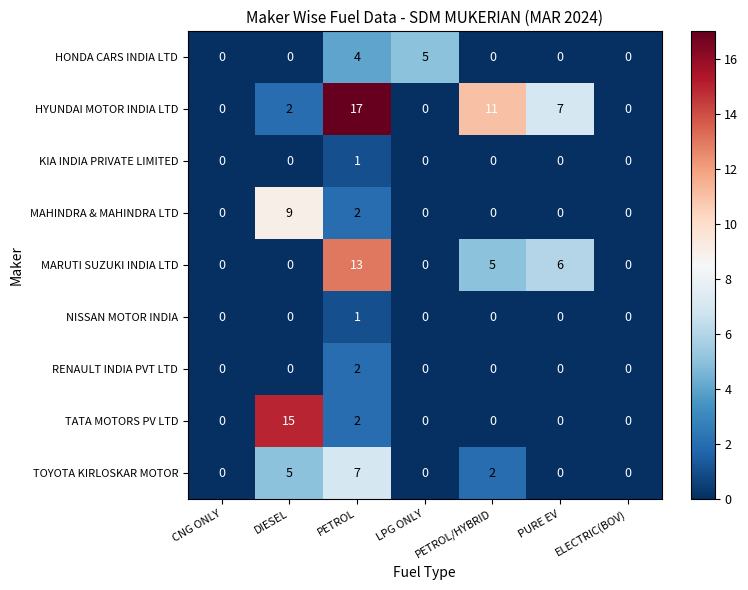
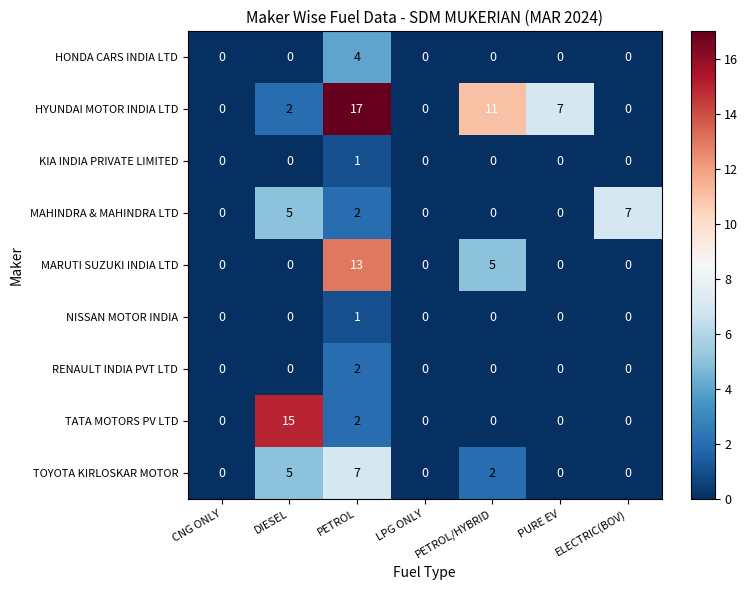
  {
    "HONDA CARS INDIA LTD": {
      "CNG ONLY": 0,
      "DIESEL": 0,
      "PETROL": 4,
-     "LPG ONLY": 5,
+     "LPG ONLY": 0,
      "PETROL/HYBRID": 0,
      "PURE EV": 0,
      "ELECTRIC(BOV)": 0
    },
    "HYUNDAI MOTOR INDIA LTD": {
      "CNG ONLY": 0,
      "DIESEL": 2,
      "PETROL": 17,
      "LPG ONLY": 0,
      "PETROL/HYBRID": 11,
      "PURE EV": 7,
      "ELECTRIC(BOV)": 0
    },
    "KIA INDIA PRIVATE LIMITED": {
      "CNG ONLY": 0,
      "DIESEL": 0,
      "PETROL": 1,
      "LPG ONLY": 0,
      "PETROL/HYBRID": 0,
      "PURE EV": 0,
      "ELECTRIC(BOV)": 0
    },
    "MAHINDRA & MAHINDRA LTD": {
      "CNG ONLY": 0,
-     "DIESEL": 9,
+     "DIESEL": 5,
      "PETROL": 2,
      "LPG ONLY": 0,
      "PETROL/HYBRID": 0,
      "PURE EV": 0,
-     "ELECTRIC(BOV)": 0
+     "ELECTRIC(BOV)": 7
    },
    "MARUTI SUZUKI INDIA LTD": {
      "CNG ONLY": 0,
      "DIESEL": 0,
      "PETROL": 13,
      "LPG ONLY": 0,
      "PETROL/HYBRID": 5,
-     "PURE EV": 6,
+     "PURE EV": 0,
      "ELECTRIC(BOV)": 0
    },
    "NISSAN MOTOR INDIA": {
      "CNG ONLY": 0,
      "DIESEL": 0,
      "PETROL": 1,
      "LPG ONLY": 0,
      "PETROL/HYBRID": 0,
      "PURE EV": 0,
      "ELECTRIC(BOV)": 0
    },
    "RENAULT INDIA PVT LTD": {
      "CNG ONLY": 0,
      "DIESEL": 0,
      "PETROL": 2,
      "LPG ONLY": 0,
      "PETROL/HYBRID": 0,
      "PURE EV": 0,
      "ELECTRIC(BOV)": 0
    },
    "TATA MOTORS PV LTD": {
      "CNG ONLY": 0,
      "DIESEL": 15,
      "PETROL": 2,
      "LPG ONLY": 0,
      "PETROL/HYBRID": 0,
      "PURE EV": 0,
      "ELECTRIC(BOV)": 0
    },
    "TOYOTA KIRLOSKAR MOTOR": {
      "CNG ONLY": 0,
      "DIESEL": 5,
      "PETROL": 7,
      "LPG ONLY": 0,
      "PETROL/HYBRID": 2,
      "PURE EV": 0,
      "ELECTRIC(BOV)": 0
    }
  }
